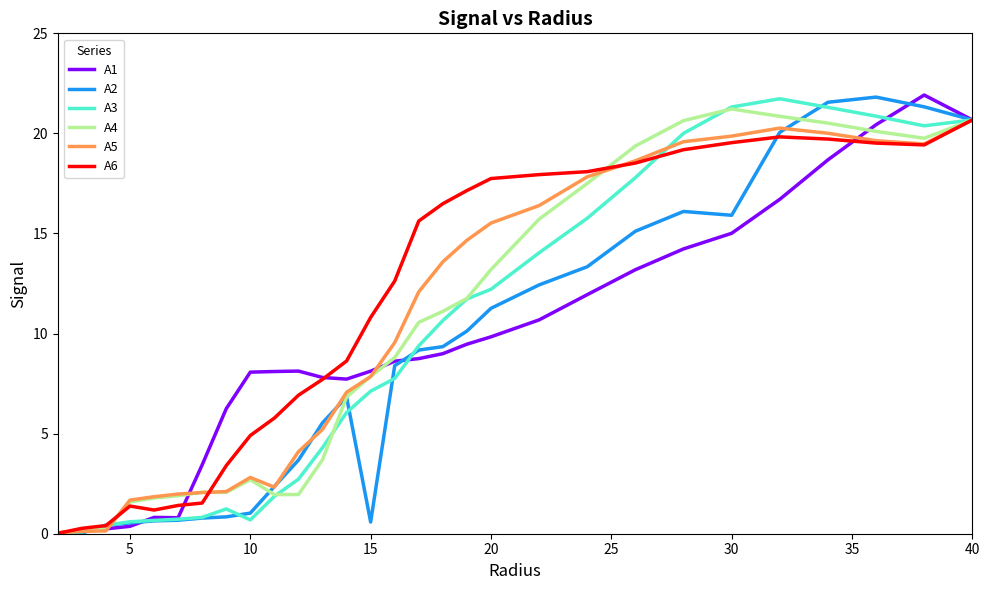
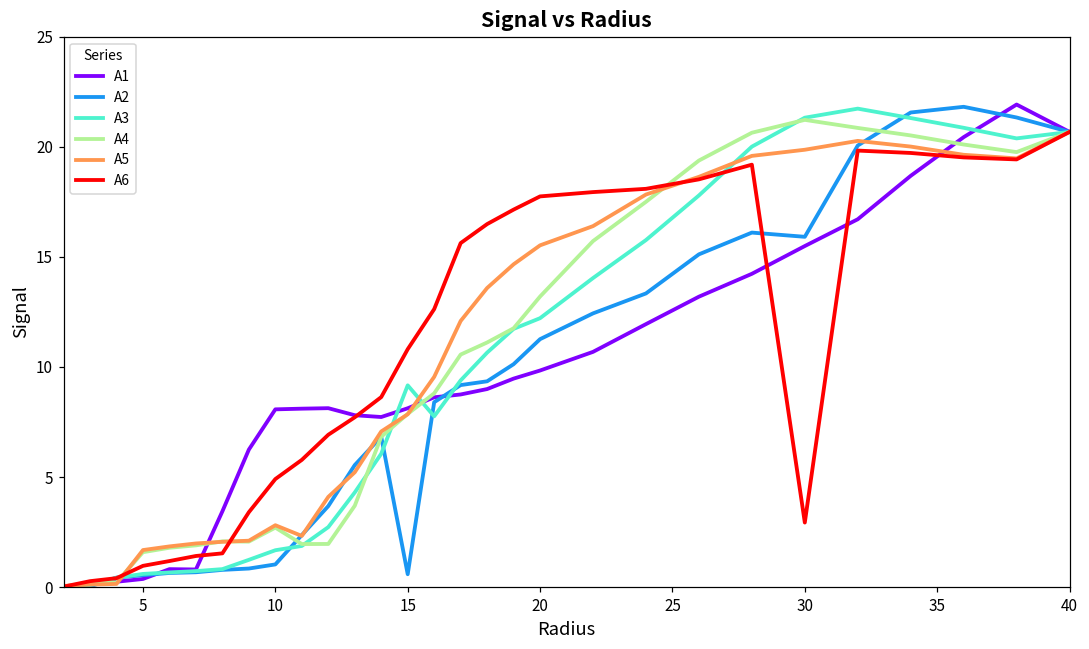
  {
    "A1": {
      "5": 0.4,
      "10": 8.1,
      "15": 8.1,
      "20": 9.8,
-     "30": 15.0
+     "30": 15.5
    },
    "A2": {
      "10": 1.0,
      "15": 0.6,
      "20": 11.3,
      "30": 15.9
    },
    "A3": {
-     "10": 0.7,
-     "15": 7.1,
+     "10": 1.7,
+     "15": 9.2,
      "20": 12.2
    },
    "A4": {
      "20": 13.2
    },
    "A5": {
      "20": 15.5,
      "30": 19.9
    },
    "A6": {
-     "5": 1.4,
+     "5": 1.0,
      "10": 4.9,
      "15": 10.8,
      "20": 17.7,
-     "30": 19.5
+     "30": 2.9
    }
  }
